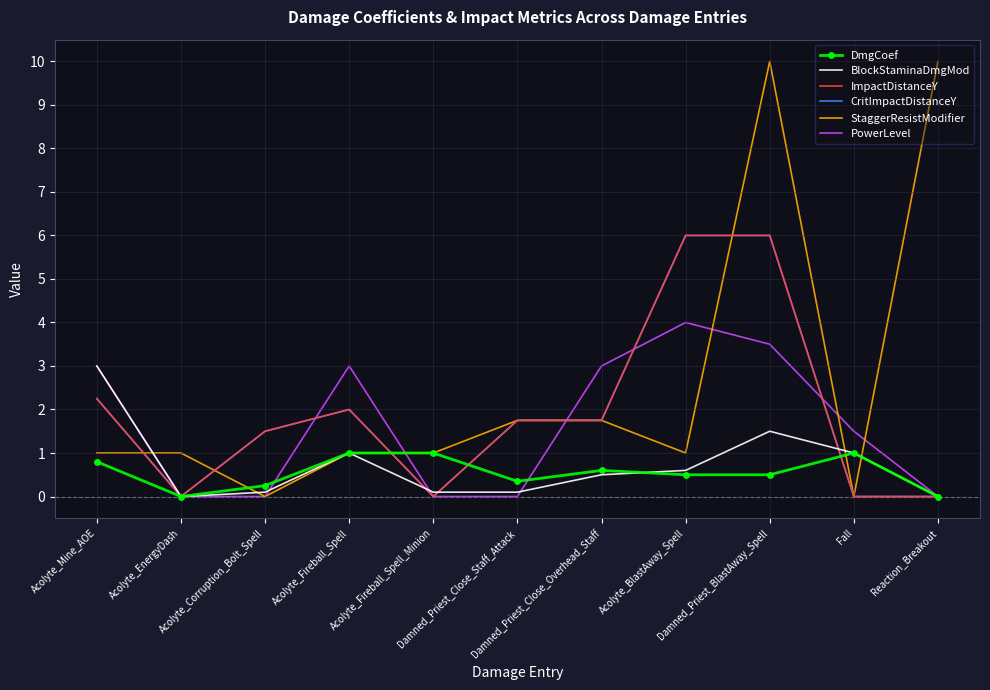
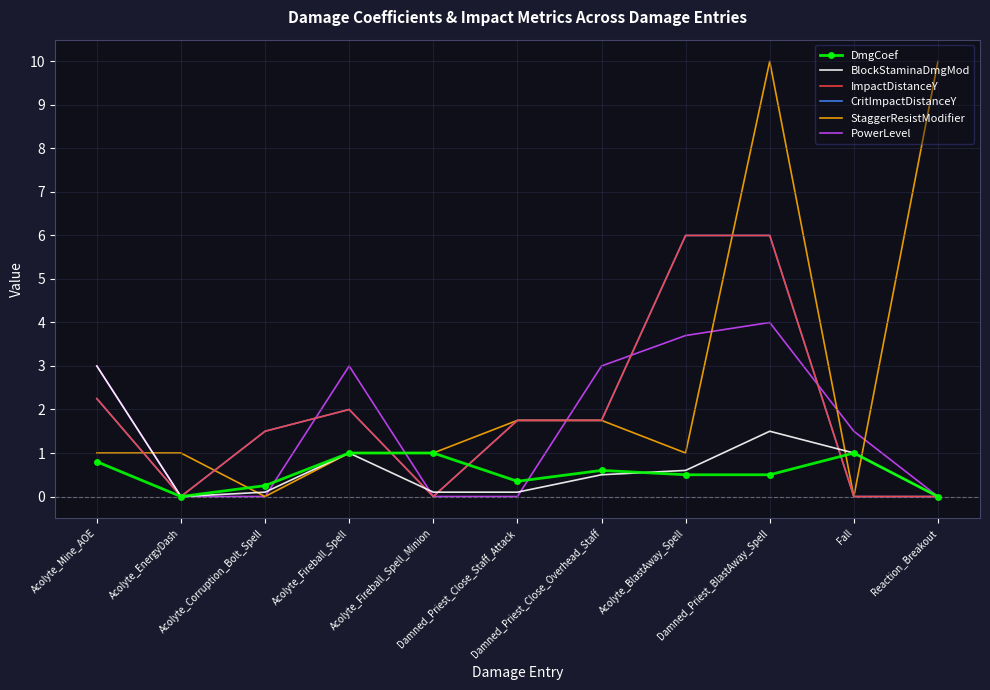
  {
    "DmgCoef": {
      "Acolyte_Mine_AOE": 0.8,
      "Acolyte_Corruption_Bolt_Spell": 0.3,
      "Damned_Priest_Close_Staff_Attack": 0.4,
      "Damned_Priest_Close_Overhead_Staff": 0.6,
      "Acolyte_BlastAway_Spell": 0.5,
      "Damned_Priest_BlastAway_Spell": 0.5
    },
    "BlockStaminaDmgMod": {
      "Acolyte_Corruption_Bolt_Spell": 0.1,
      "Acolyte_Fireball_Spell_Minion": 0.1,
      "Damned_Priest_Close_Staff_Attack": 0.1,
      "Damned_Priest_Close_Overhead_Staff": 0.5,
      "Acolyte_BlastAway_Spell": 0.6,
      "Damned_Priest_BlastAway_Spell": 1.5
    },
    "CritImpactDistanceY": {
      "Acolyte_Mine_AOE": 2.3,
      "Acolyte_Corruption_Bolt_Spell": 1.5,
      "Acolyte_Fireball_Spell": 2.0,
      "Acolyte_BlastAway_Spell": 6.0,
      "Damned_Priest_BlastAway_Spell": 6.0
    },
    "StaggerResistModifier": {
      "Acolyte_Mine_AOE": 1.0,
      "Acolyte_EnergyDash": 1.0,
      "Acolyte_BlastAway_Spell": 1.0,
      "Damned_Priest_BlastAway_Spell": 10.0
    },
    "PowerLevel": {
      "Acolyte_Fireball_Spell": 3.0,
      "Damned_Priest_Close_Staff_Attack": 0.0,
      "Damned_Priest_Close_Overhead_Staff": 3.0,
-     "Acolyte_BlastAway_Spell": 4.0,
-     "Damned_Priest_BlastAway_Spell": 3.5,
+     "Acolyte_BlastAway_Spell": 3.7,
+     "Damned_Priest_BlastAway_Spell": 4.0,
      "Fall": 1.5
    }
  }
